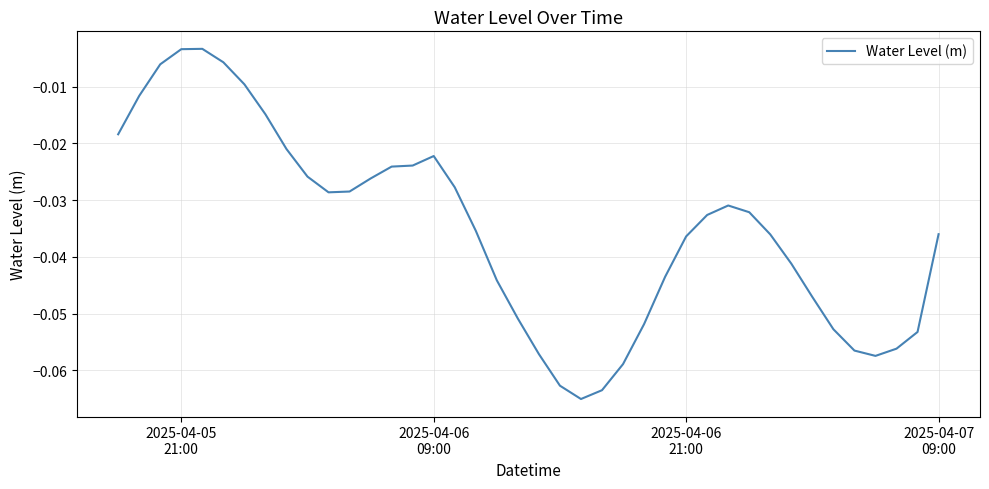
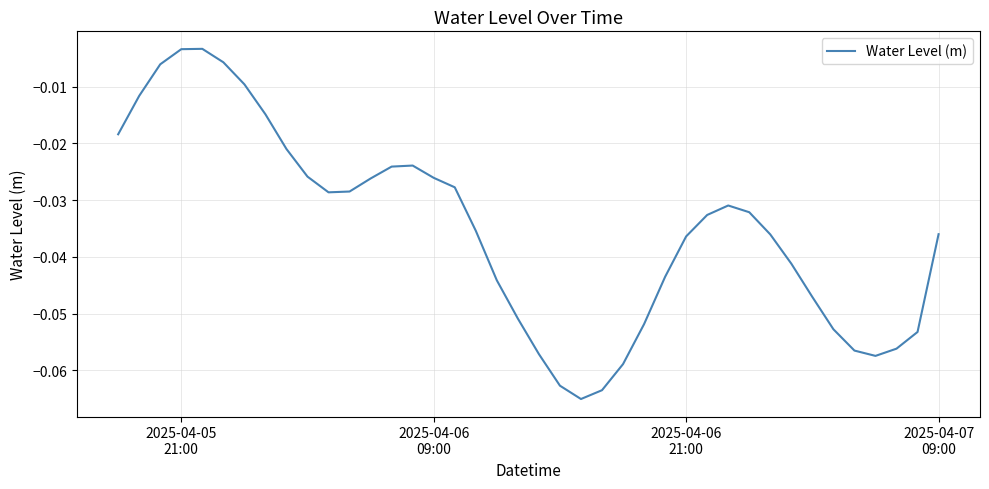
  {
    "2025-04-05 21:00": -0.003,
-   "2025-04-06 09:00": -0.022,
+   "2025-04-06 09:00": -0.026,
    "2025-04-06 21:00": -0.036,
    "2025-04-07 09:00": -0.036
  }
